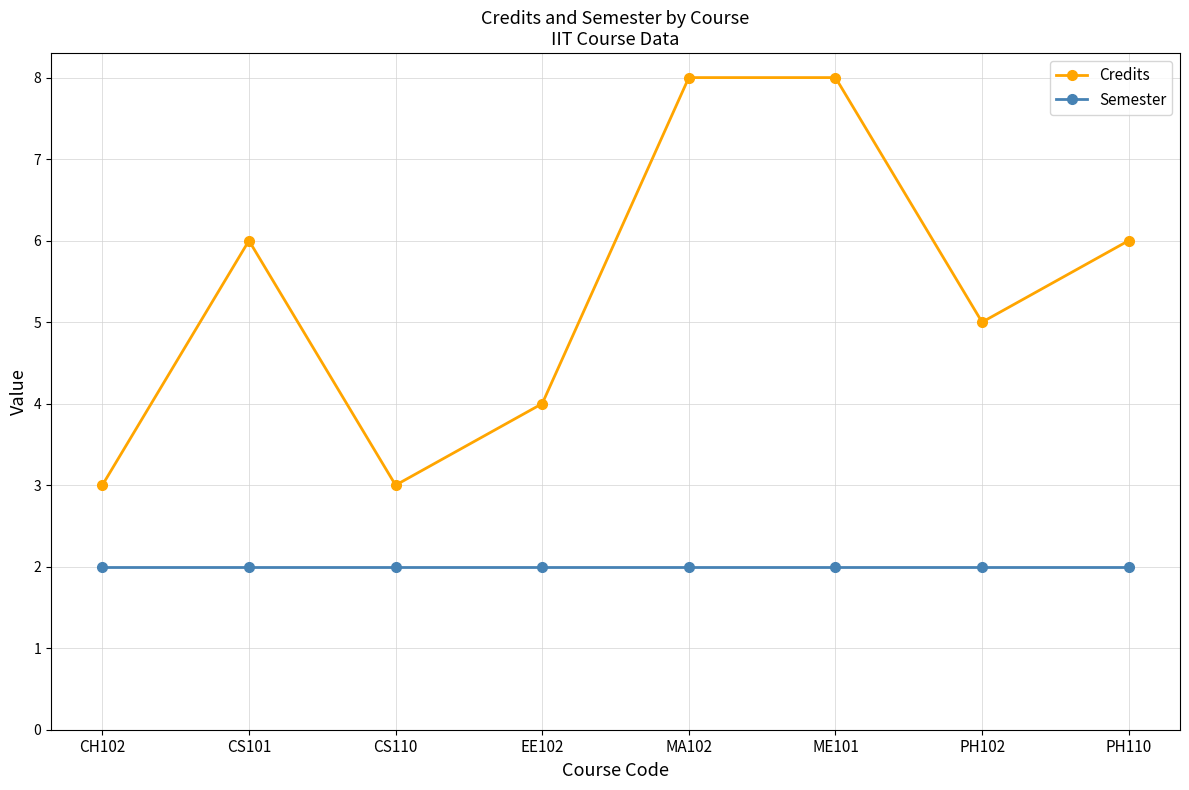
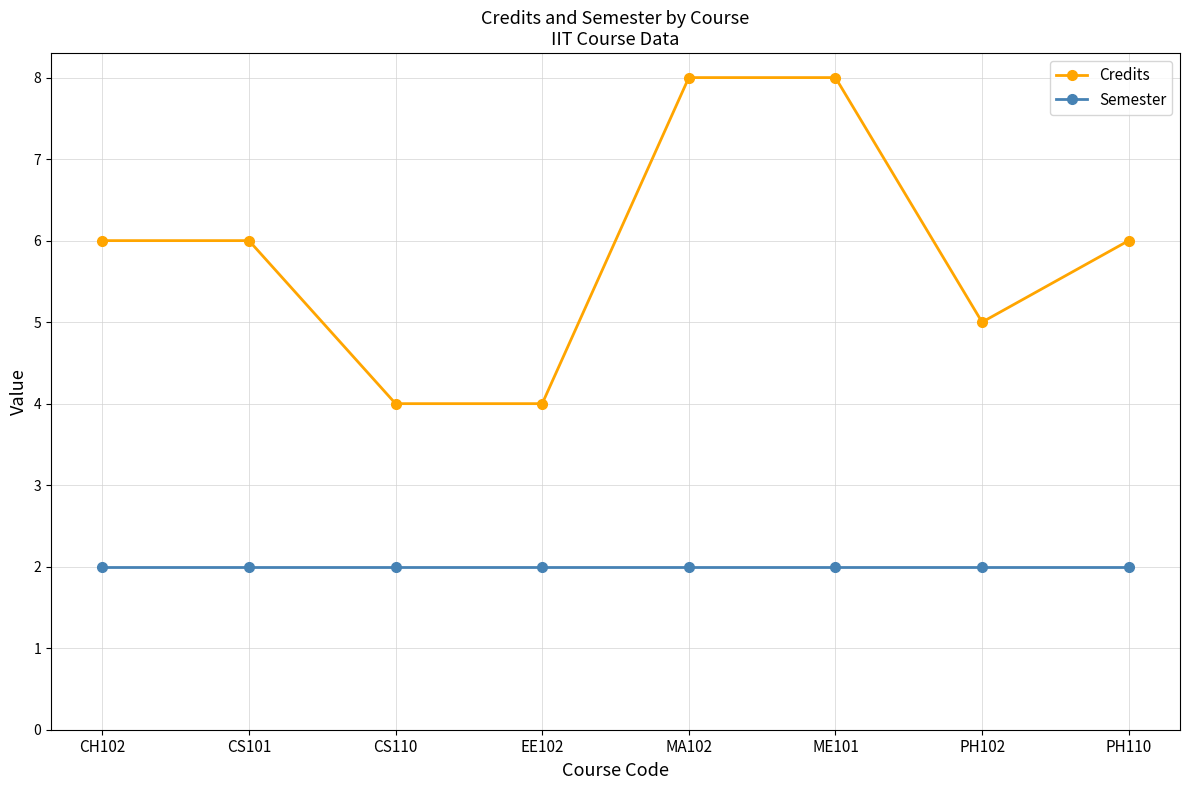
  {
    "Credits": {
-     "CH102": 3,
+     "CH102": 6,
      "CS101": 6,
-     "CS110": 3,
+     "CS110": 4,
      "EE102": 4,
      "MA102": 8,
      "ME101": 8,
      "PH102": 5,
      "PH110": 6
    },
    "Semester": {
      "CH102": 2,
      "CS101": 2,
      "CS110": 2,
      "EE102": 2,
      "MA102": 2,
      "ME101": 2,
      "PH102": 2,
      "PH110": 2
    }
  }
